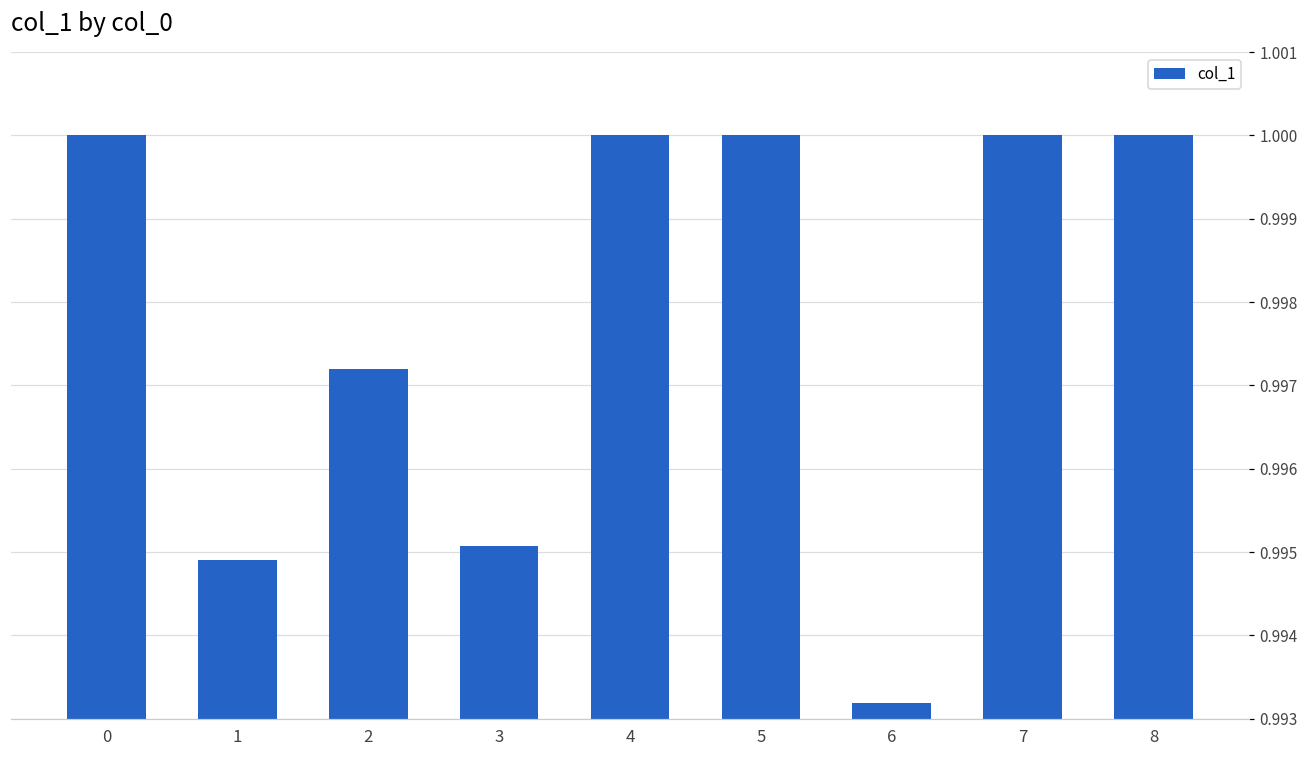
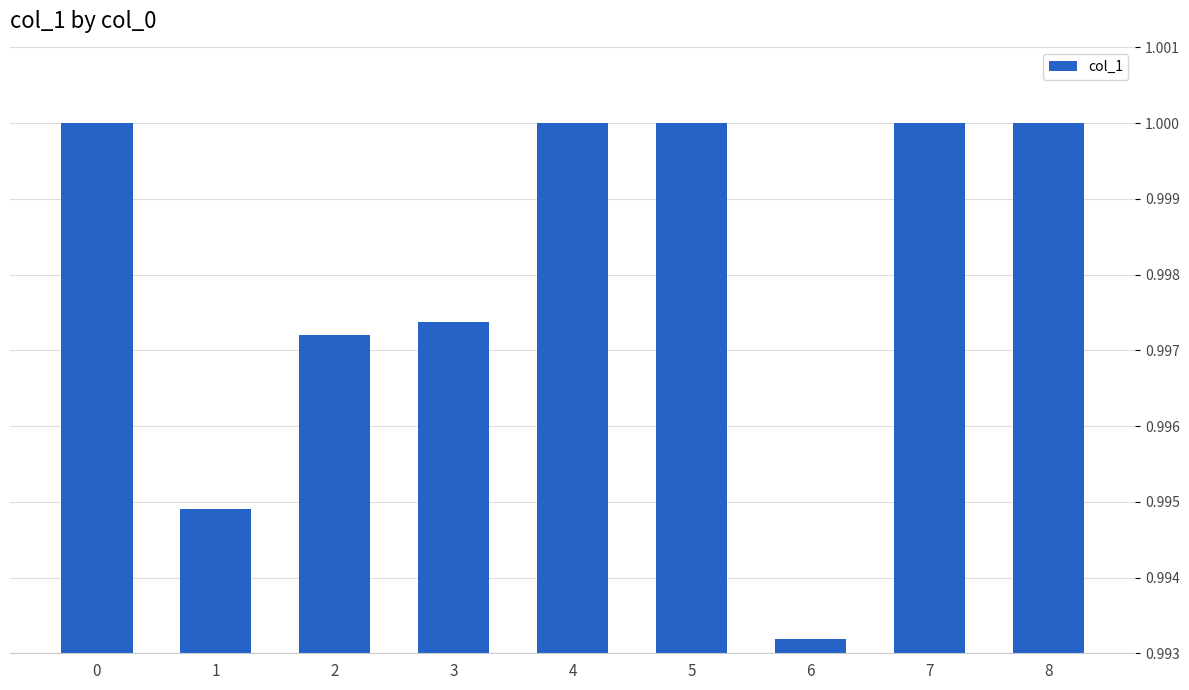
  {
    "0": 1.0000,
    "1": 0.9949,
    "2": 0.9972,
-   "3": 0.9951,
+   "3": 0.9974,
    "4": 1.0000,
    "5": 1.0000,
    "6": 0.9932,
    "7": 1.0000,
    "8": 1.0000
  }
